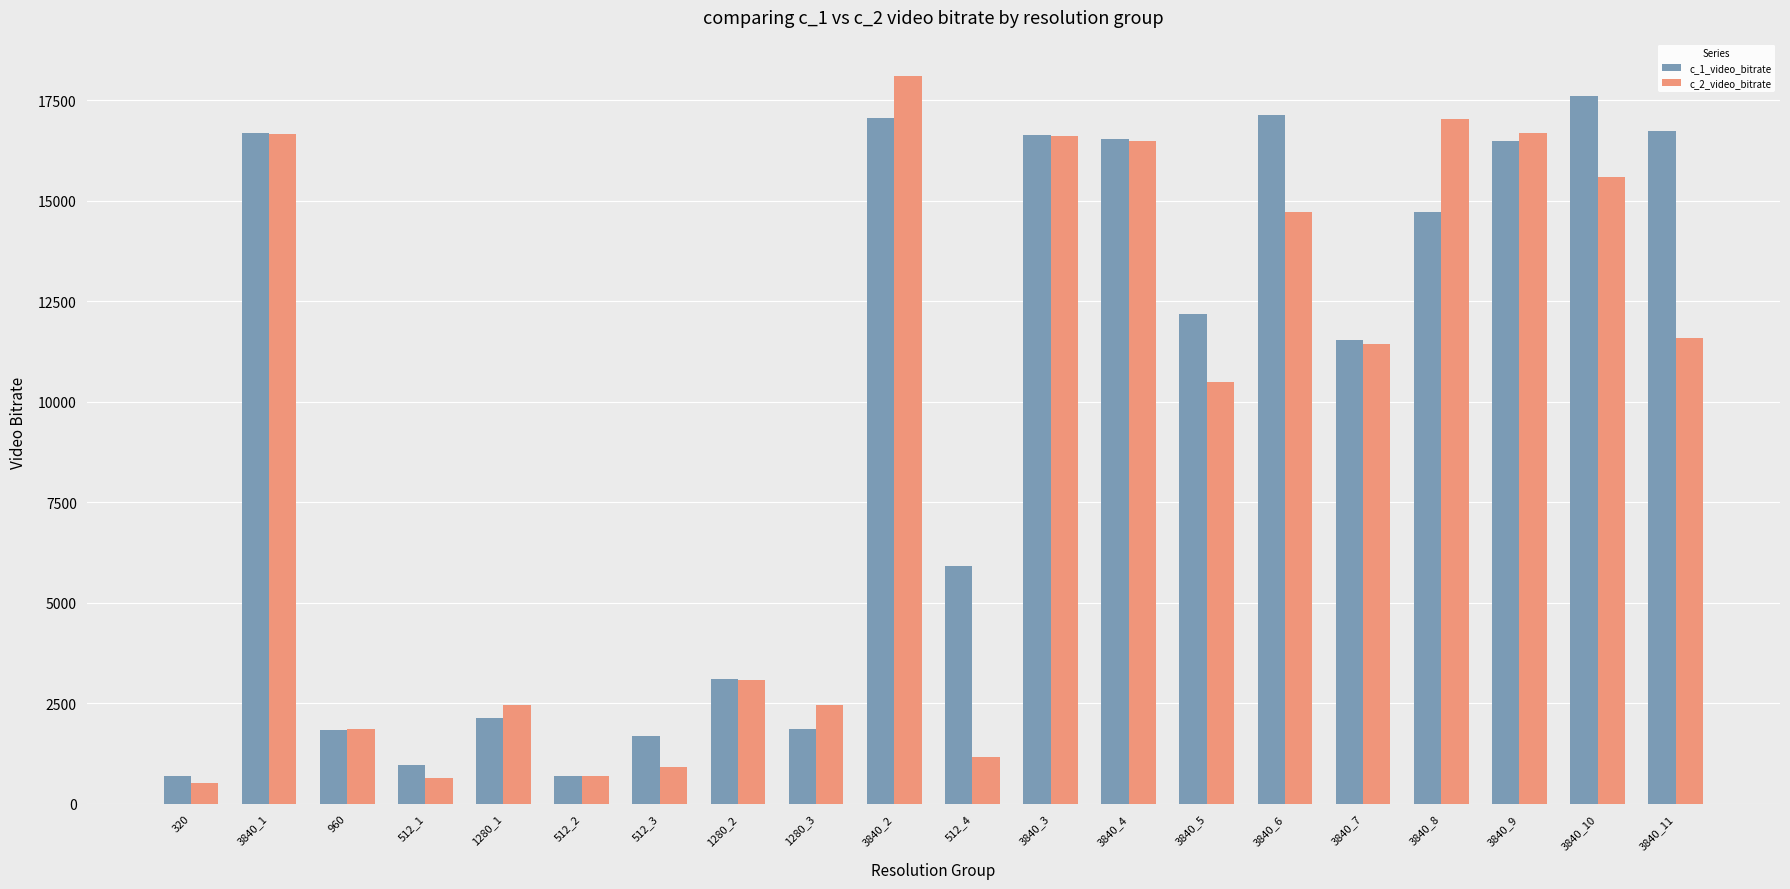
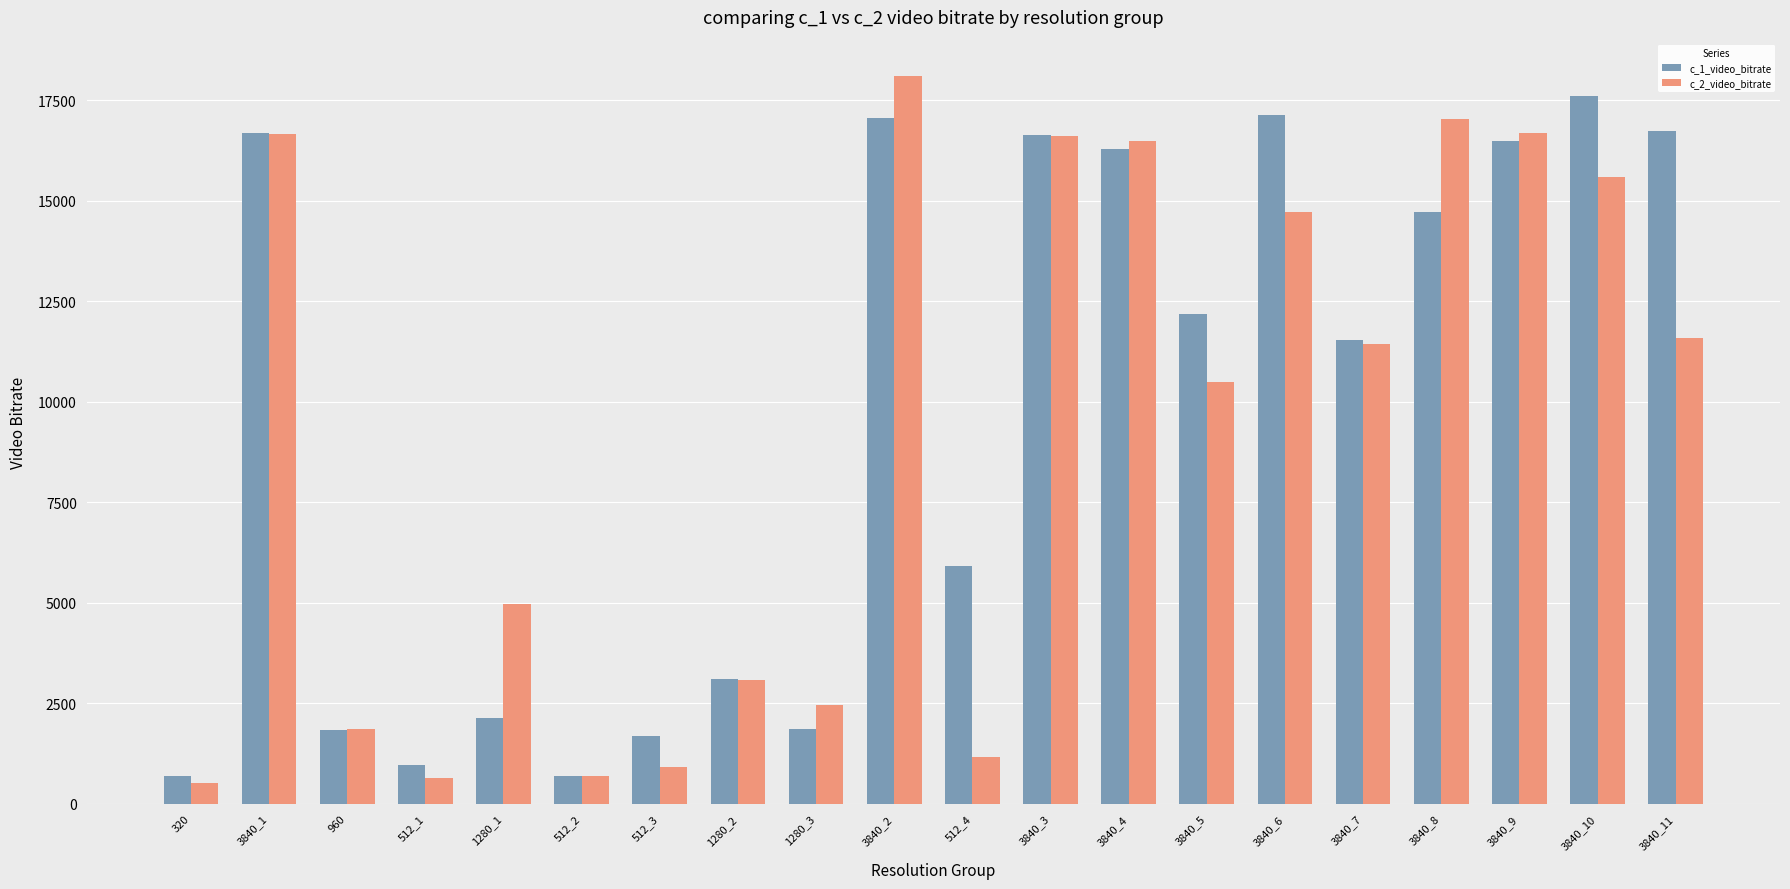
  {
    "c_1_video_bitrate": {
      "320": 700,
      "3840_1": 16700,
      "960": 1800,
      "512_1": 1000,
      "1280_1": 2100,
      "512_2": 700,
      "512_3": 1700,
      "1280_2": 3100,
      "1280_3": 1800,
      "3840_2": 17100,
      "512_4": 5900,
      "3840_3": 16600,
-     "3840_4": 16500,
+     "3840_4": 16300,
      "3840_5": 12200,
      "3840_6": 17100,
      "3840_7": 11500,
      "3840_8": 14700,
      "3840_9": 16500,
      "3840_10": 17600,
      "3840_11": 16700
    },
    "c_2_video_bitrate": {
      "320": 500,
      "3840_1": 16700,
      "960": 1900,
      "512_1": 600,
-     "1280_1": 2500,
+     "1280_1": 5000,
      "512_2": 700,
      "512_3": 900,
      "1280_2": 3100,
      "1280_3": 2500,
      "3840_2": 18100,
      "512_4": 1200,
      "3840_3": 16600,
      "3840_4": 16500,
      "3840_5": 10500,
      "3840_6": 14700,
      "3840_7": 11400,
      "3840_8": 17000,
      "3840_9": 16700,
      "3840_10": 15600,
      "3840_11": 11600
    }
  }
